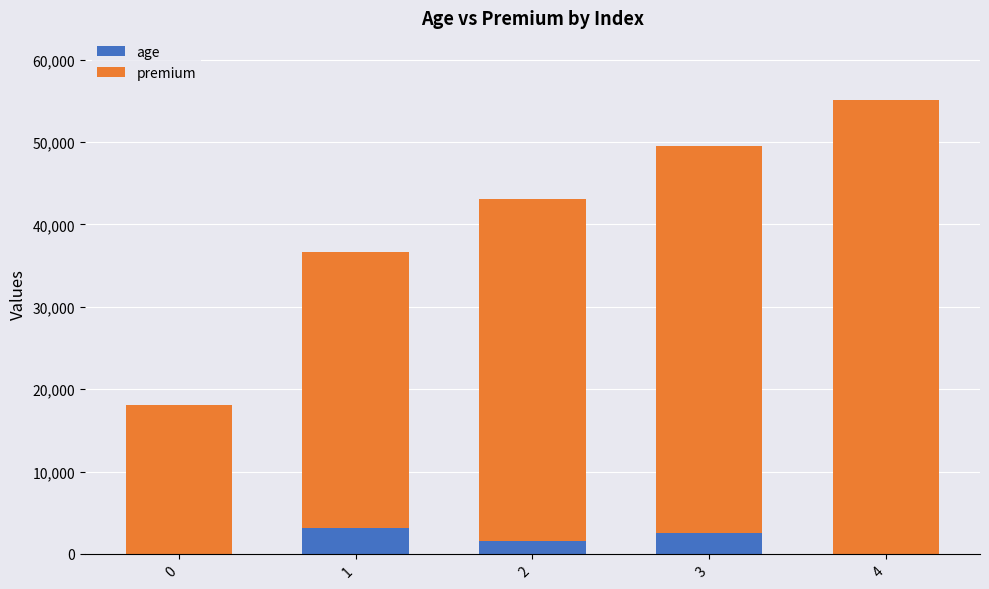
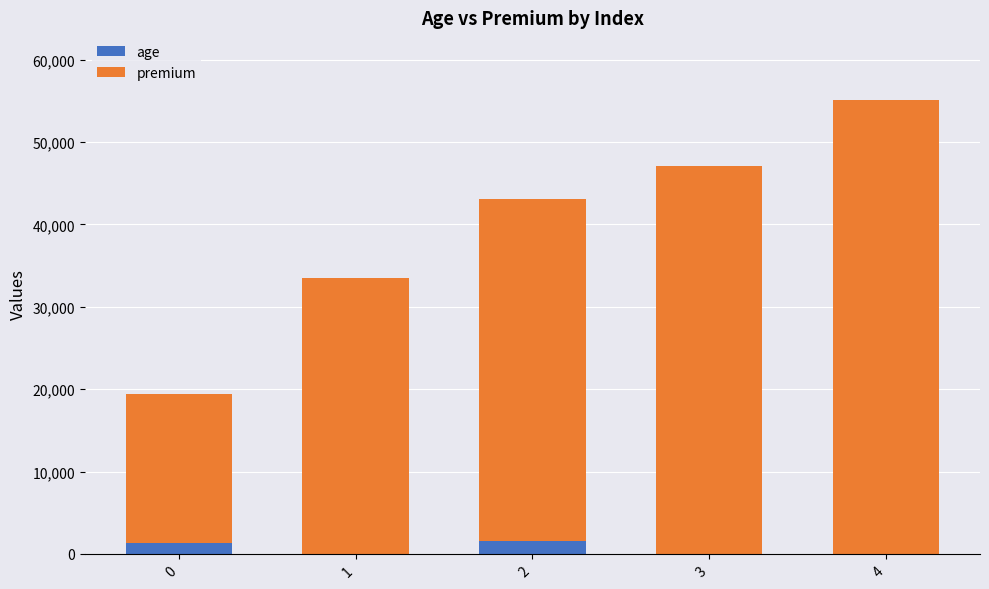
  {
    "age": {
-     "0": "0",
-     "1": "3,000",
+     "0": "1,000",
+     "1": "0",
      "2": "2,000",
-     "3": "3,000"
+     "3": "0"
    },
    "premium": {
      "0": "18,000",
      "1": "33,000",
      "2": "41,000",
      "3": "47,000",
      "4": "55,000"
    }
  }
